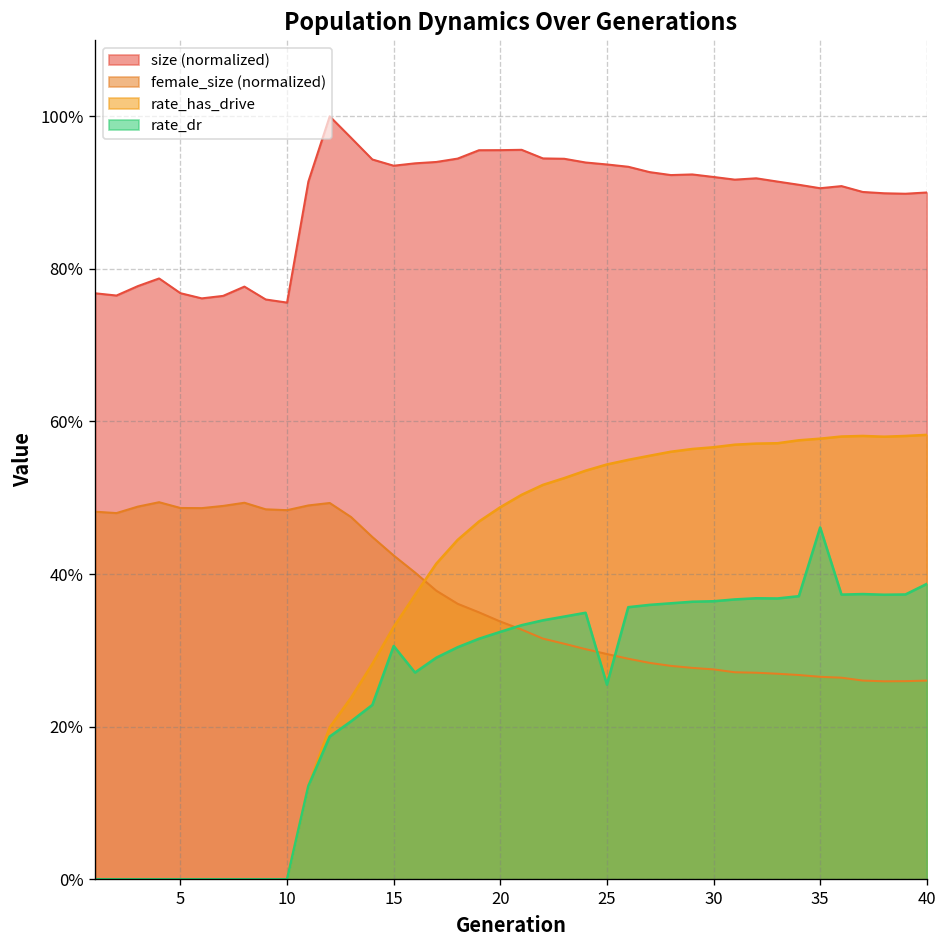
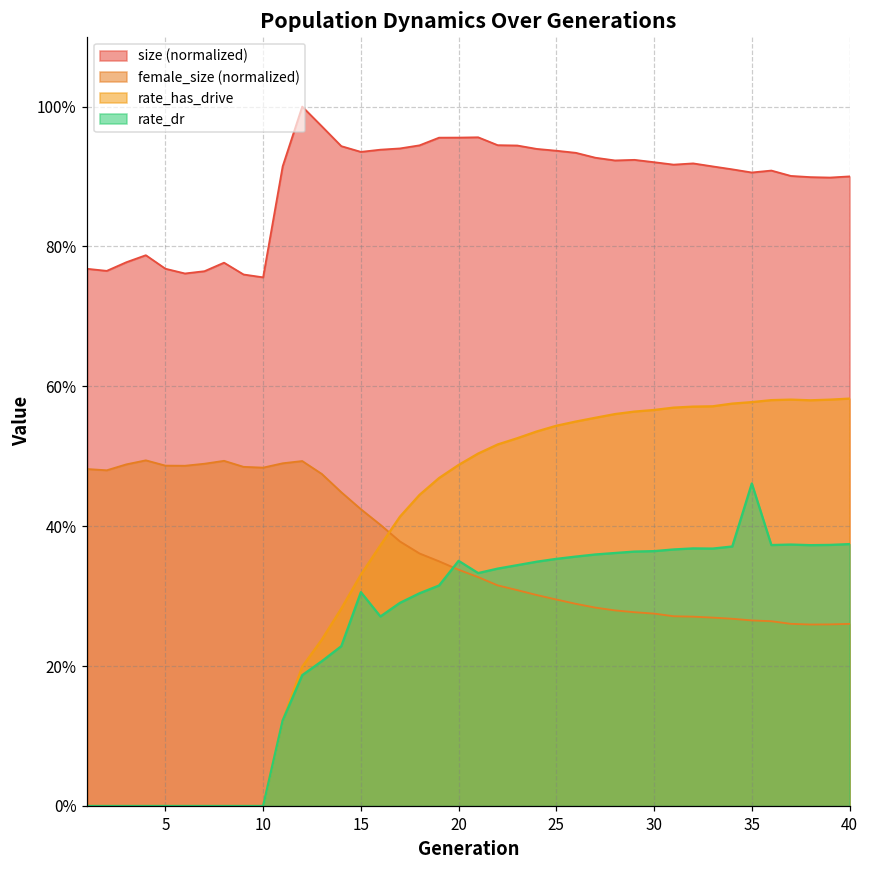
  {
    "rate_dr": {
      "15": "31%",
-     "20": "32%",
-     "25": "26%",
+     "20": "35%",
+     "25": "35%",
      "30": "36%",
      "35": "46%",
-     "40": "39%"
+     "40": "37%"
    }
  }
